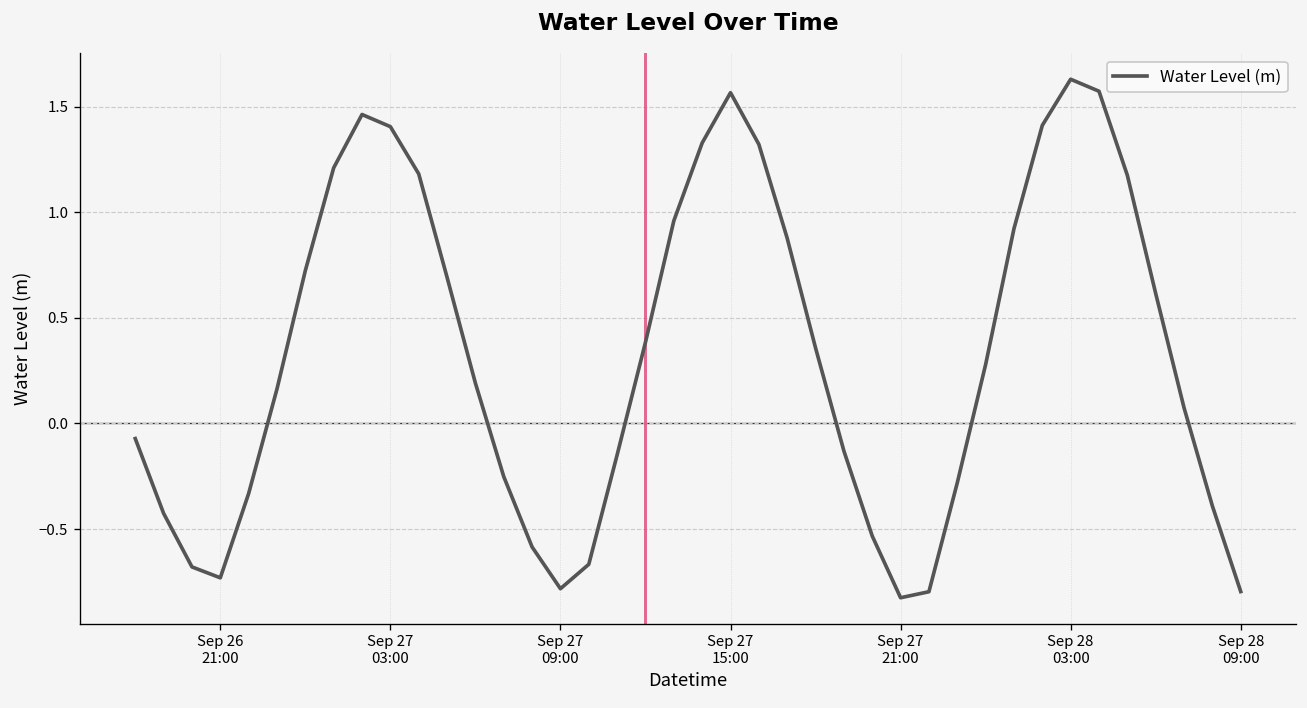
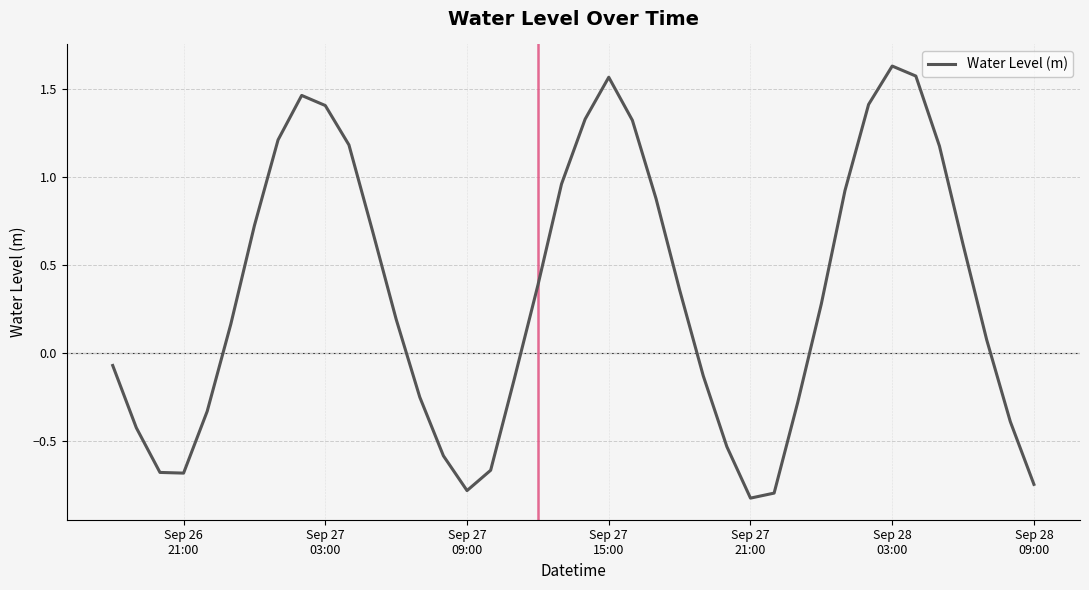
  {
-   "Sep 26 21:00": -0.73,
+   "Sep 26 21:00": -0.68,
    "Sep 27 03:00": 1.41,
    "Sep 27 09:00": -0.78,
    "Sep 27 15:00": 1.57,
    "Sep 27 21:00": -0.83,
    "Sep 28 03:00": 1.63,
-   "Sep 28 09:00": -0.80
+   "Sep 28 09:00": -0.75
  }
